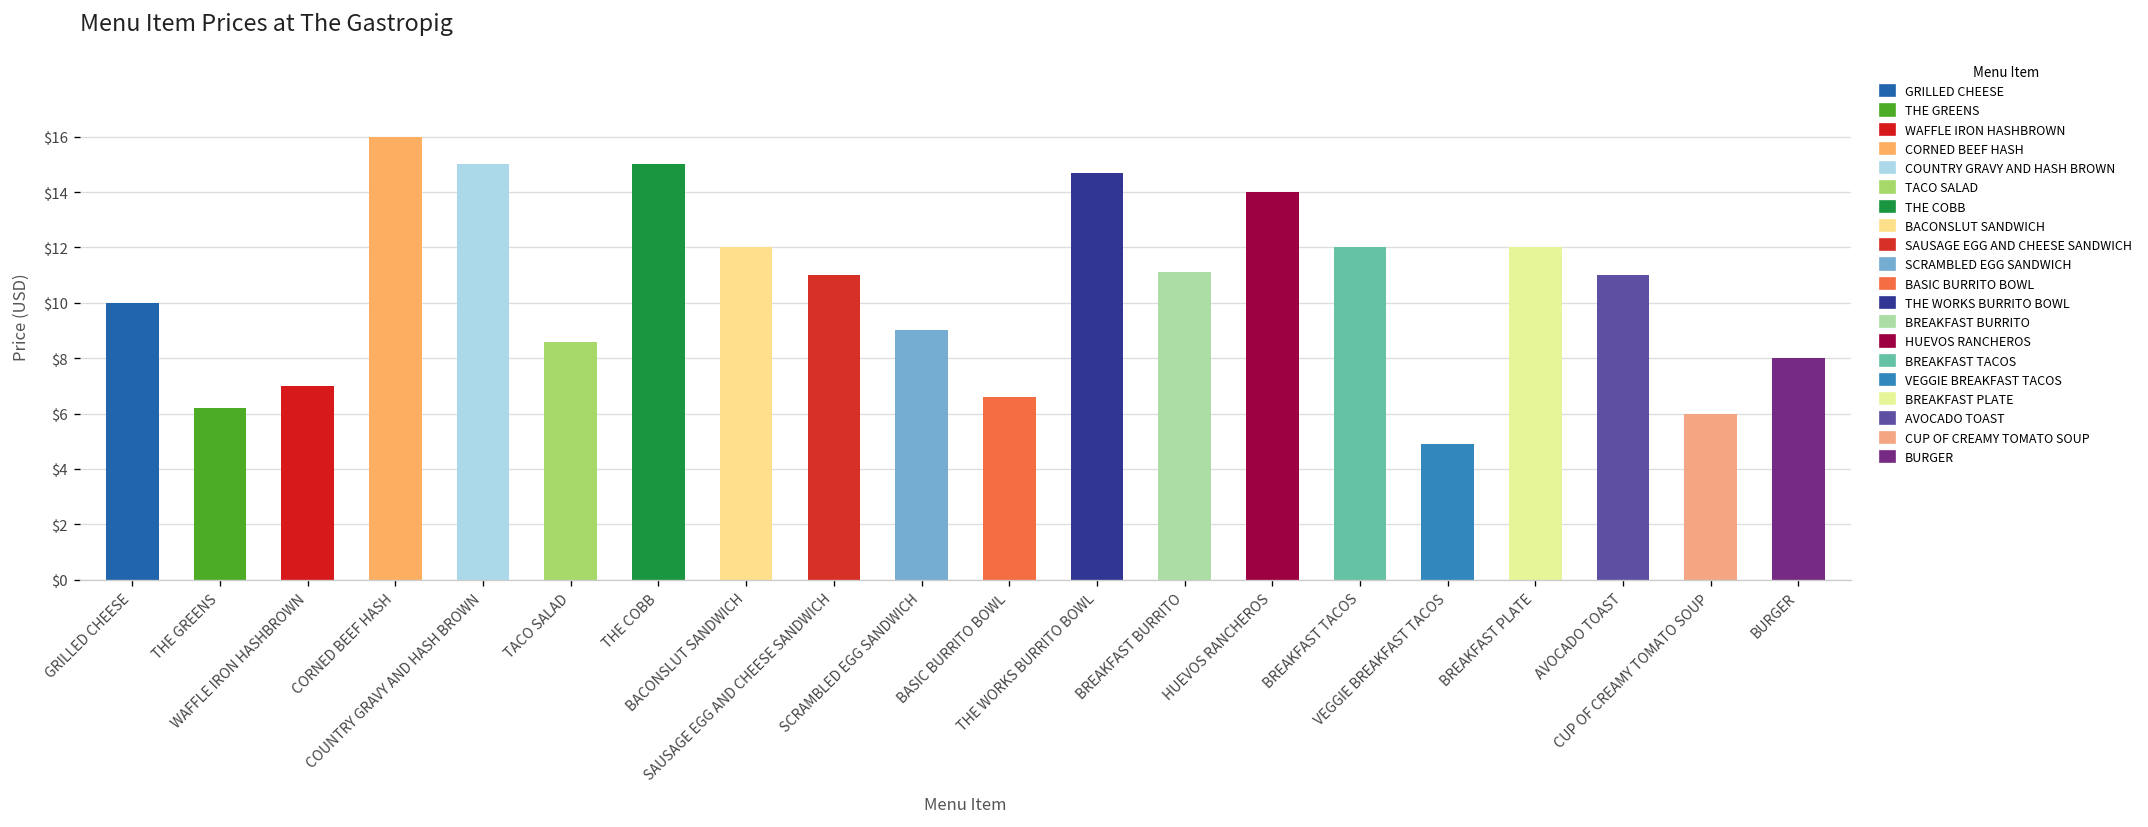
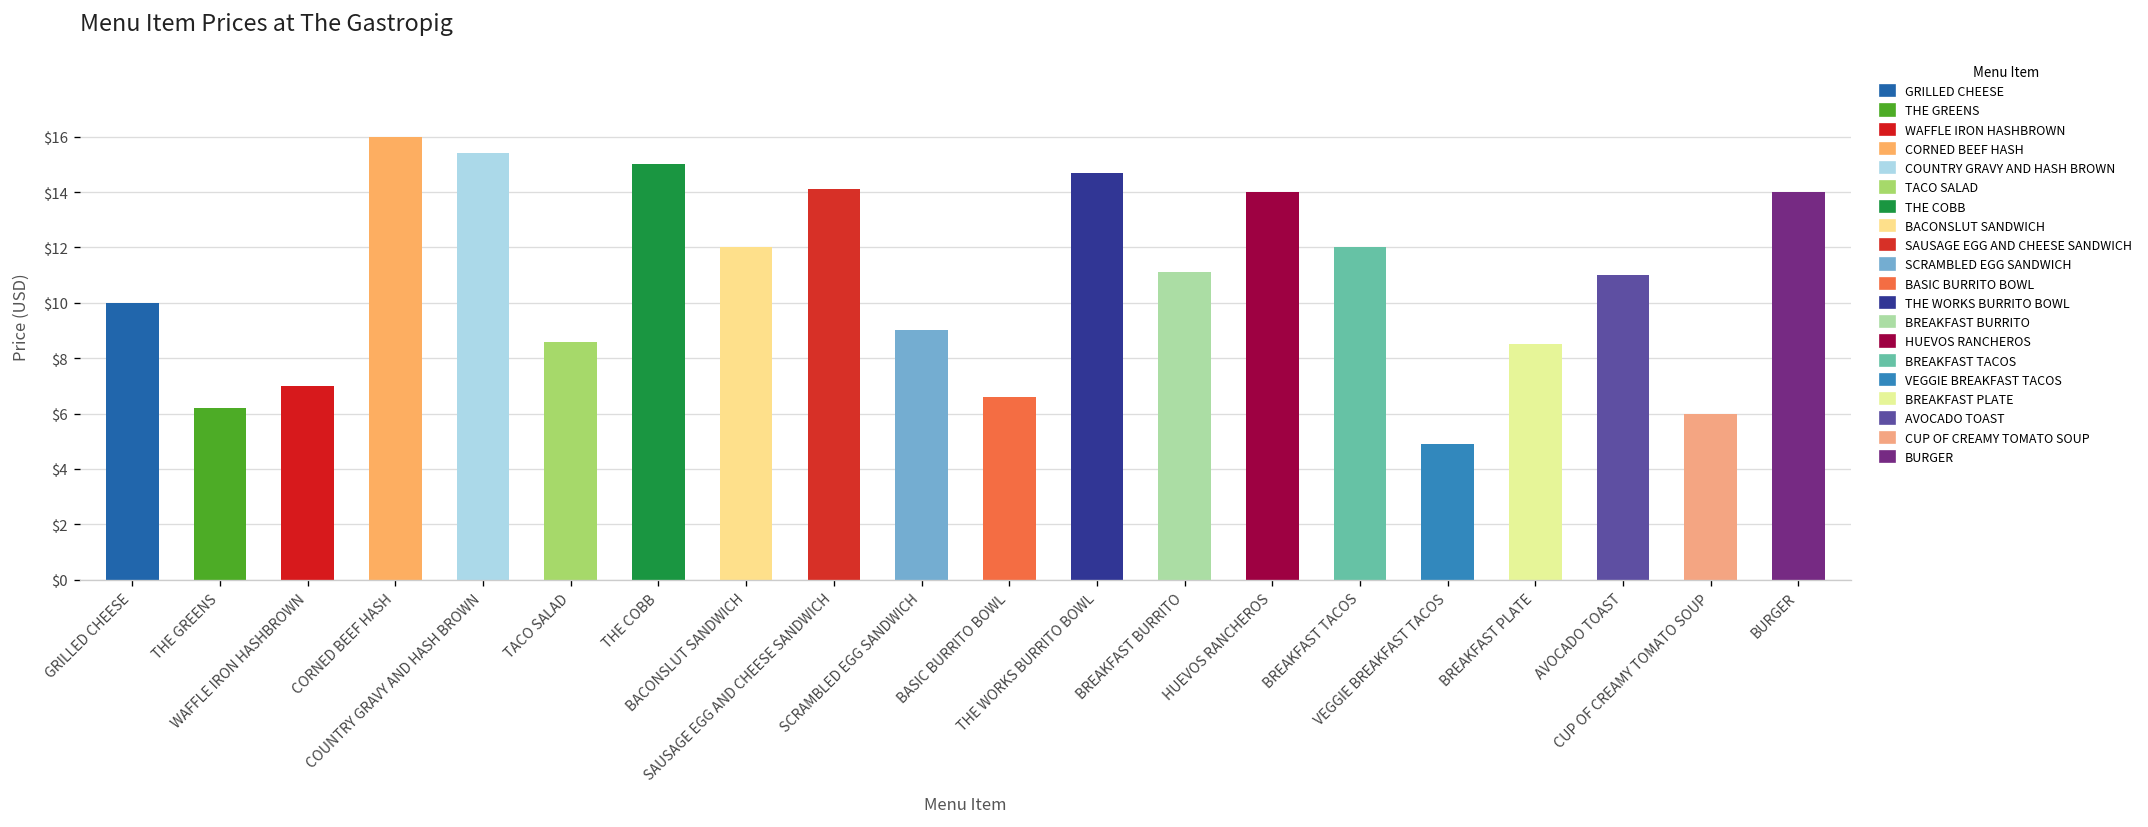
  {
    "GRILLED CHEESE": "$10.0",
    "THE GREENS": "$6.2",
    "WAFFLE IRON HASHBROWN": "$7.0",
    "CORNED BEEF HASH": "$16.0",
-   "COUNTRY GRAVY AND HASH BROWN": "$15.0",
+   "COUNTRY GRAVY AND HASH BROWN": "$15.4",
    "TACO SALAD": "$8.6",
    "THE COBB": "$15.0",
    "BACONSLUT SANDWICH": "$12.0",
-   "SAUSAGE EGG AND CHEESE SANDWICH": "$11.0",
+   "SAUSAGE EGG AND CHEESE SANDWICH": "$14.1",
    "SCRAMBLED EGG SANDWICH": "$9.0",
    "BASIC BURRITO BOWL": "$6.6",
    "THE WORKS BURRITO BOWL": "$14.7",
    "BREAKFAST BURRITO": "$11.1",
    "HUEVOS RANCHEROS": "$14.0",
    "BREAKFAST TACOS": "$12.0",
    "VEGGIE BREAKFAST TACOS": "$4.9",
-   "BREAKFAST PLATE": "$12.0",
+   "BREAKFAST PLATE": "$8.5",
    "AVOCADO TOAST": "$11.0",
    "CUP OF CREAMY TOMATO SOUP": "$6.0",
-   "BURGER": "$8"
+   "BURGER": "$14"
  }
